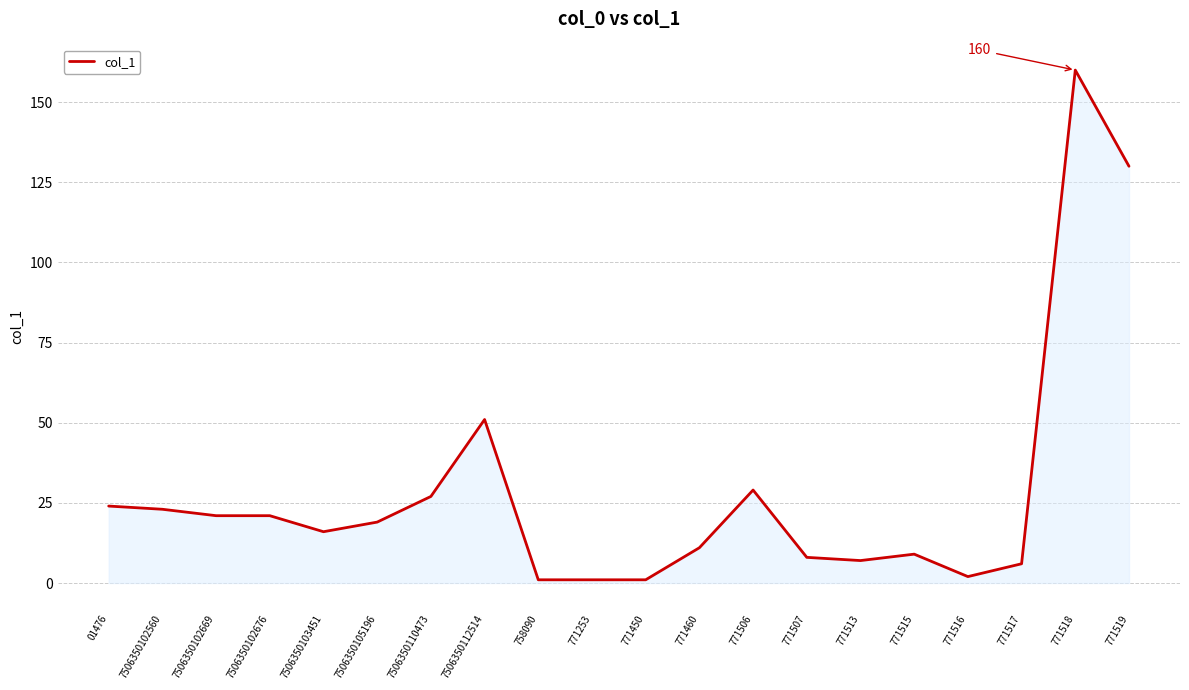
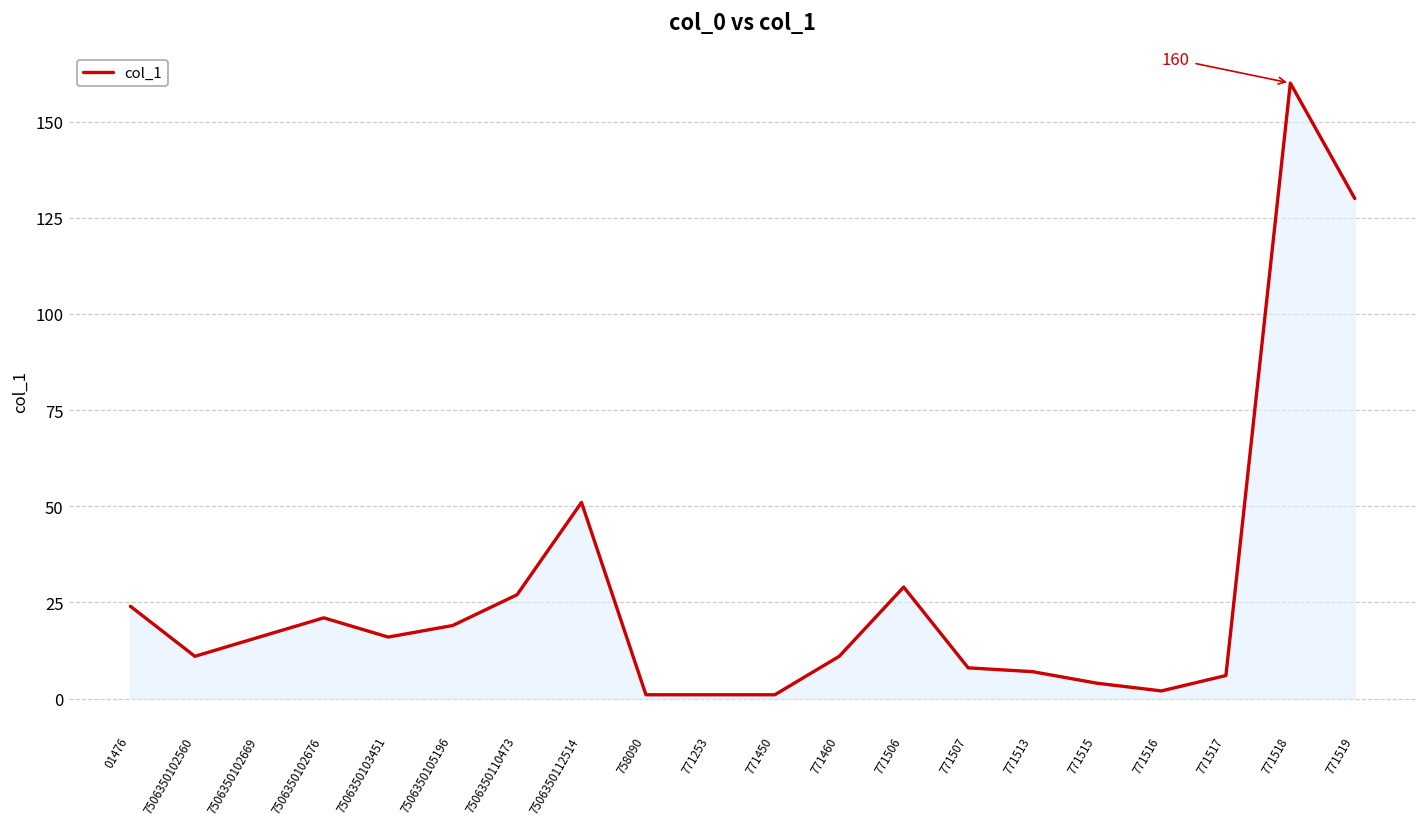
  {
    "01476": 24,
-   "7506350102560": 23,
-   "7506350102669": 21,
+   "7506350102560": 11,
+   "7506350102669": 16,
    "7506350102676": 21,
    "7506350103451": 16,
    "7506350105196": 19,
    "7506350110473": 27,
    "7506350112514": 51,
    "758090": 1,
    "771253": 1,
    "771450": 1,
    "771460": 11,
    "771506": 29,
    "771507": 8,
    "771513": 7,
-   "771515": 9,
+   "771515": 4,
    "771516": 2,
    "771517": 6,
    "771519": 130
  }
